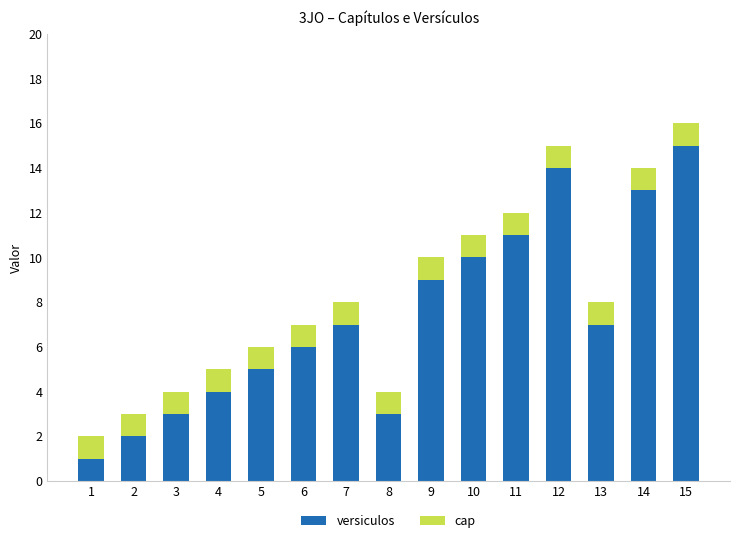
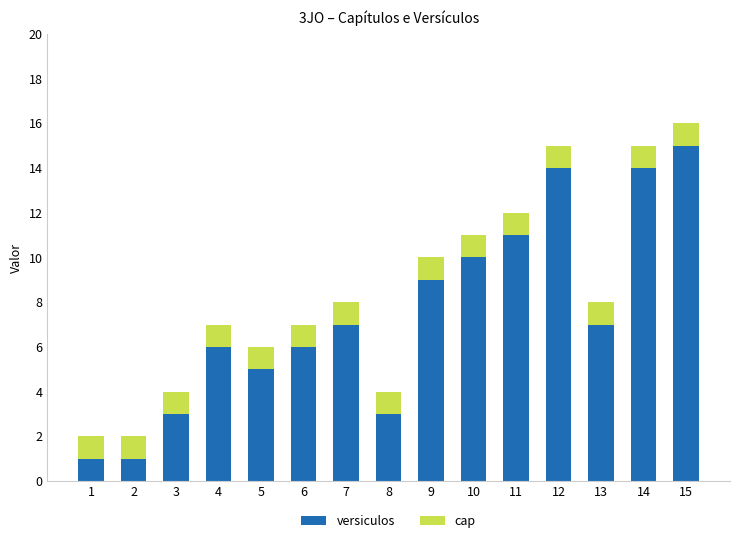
  {
    "versiculos": {
      "1": 1,
-     "2": 2,
+     "2": 1,
      "3": 3,
-     "4": 4,
+     "4": 6,
      "5": 5,
      "6": 6,
      "7": 7,
      "8": 3,
      "9": 9,
      "10": 10,
      "11": 11,
      "12": 14,
      "13": 7,
-     "14": 13,
+     "14": 14,
      "15": 15
    },
    "cap": {
      "1": 1,
      "2": 1,
      "3": 1,
      "4": 1,
      "5": 1,
      "6": 1,
      "7": 1,
      "8": 1,
      "9": 1,
      "10": 1,
      "11": 1,
      "12": 1,
      "13": 1,
      "14": 1,
      "15": 1
    }
  }
